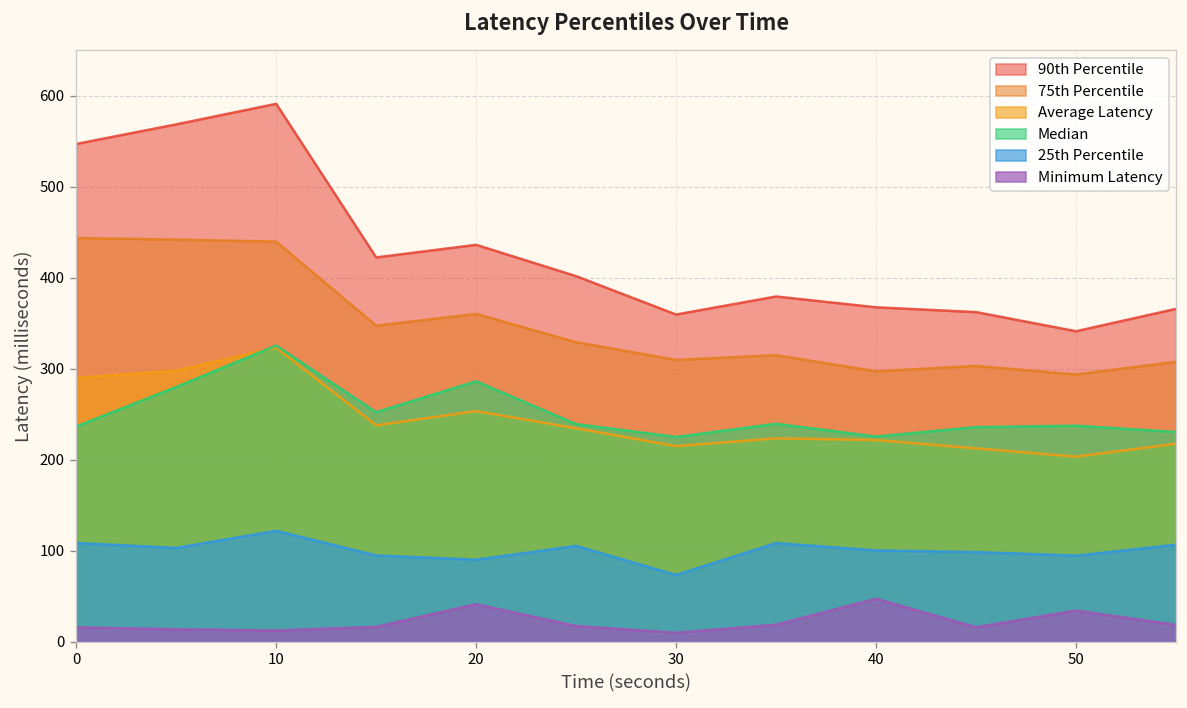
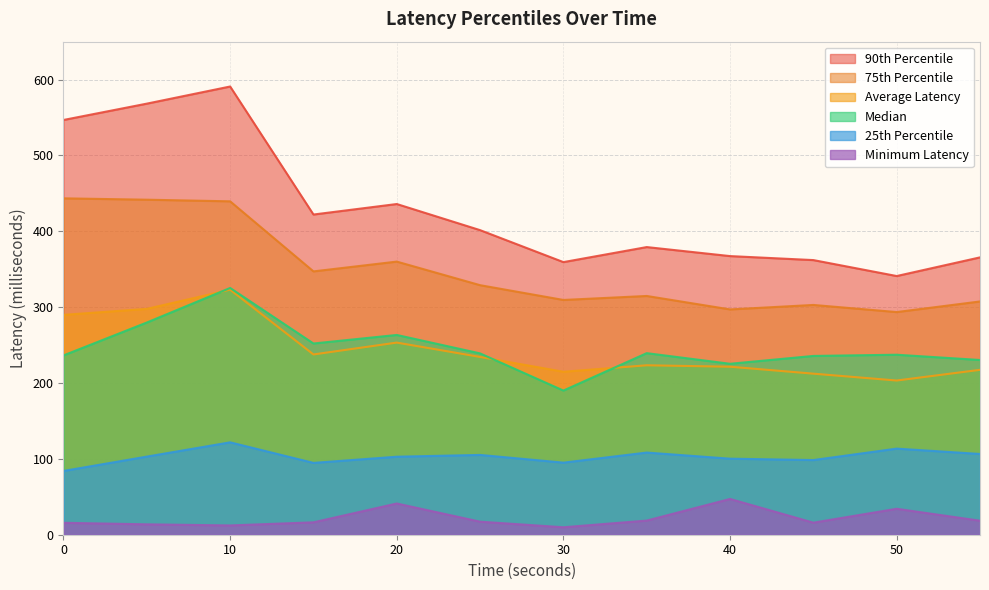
  {
    "Median": {
      "0": 240,
-     "20": 290,
-     "30": 220,
+     "20": 260,
+     "30": 190,
      "40": 230,
      "50": 240
    },
    "25th Percentile": {
-     "0": 110,
+     "0": 80,
      "10": 120,
-     "20": 90,
-     "30": 70,
+     "20": 100,
+     "30": 100,
      "40": 100,
-     "50": 90
+     "50": 110
    },
    "Minimum Latency": {
      "0": 20,
      "10": 10,
      "20": 40,
      "30": 10,
      "40": 50,
      "50": 30
    }
  }
